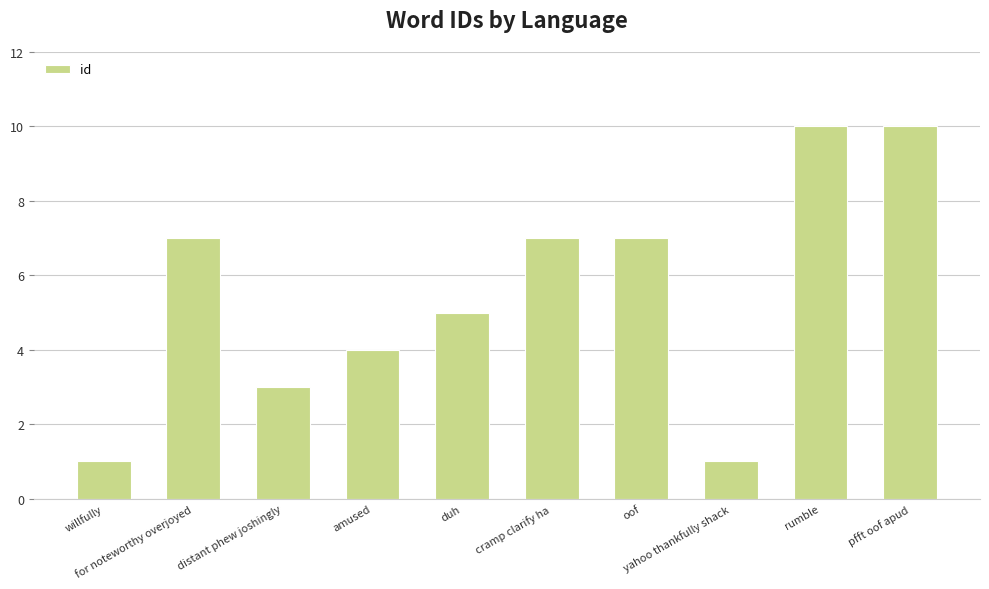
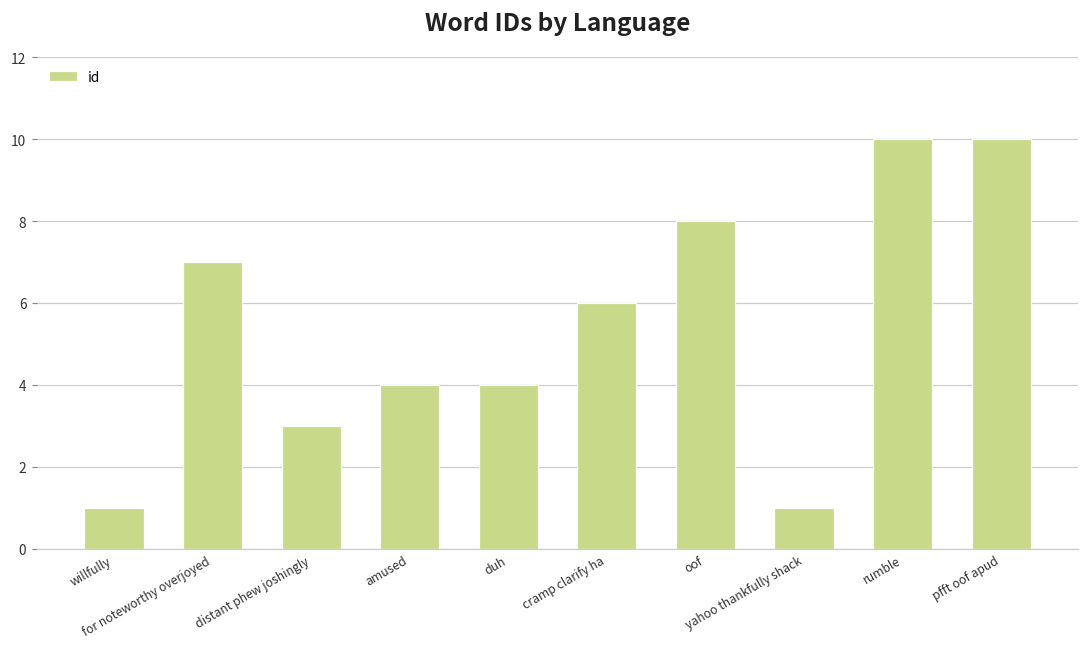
  {
    "willfully": 1,
    "for noteworthy overjoyed": 7,
    "distant phew joshingly": 3,
    "amused": 4,
-   "duh": 5,
-   "cramp clarify ha": 7,
-   "oof": 7,
+   "duh": 4,
+   "cramp clarify ha": 6,
+   "oof": 8,
    "yahoo thankfully shack": 1,
    "rumble": 10,
    "pfft oof apud": 10
  }
